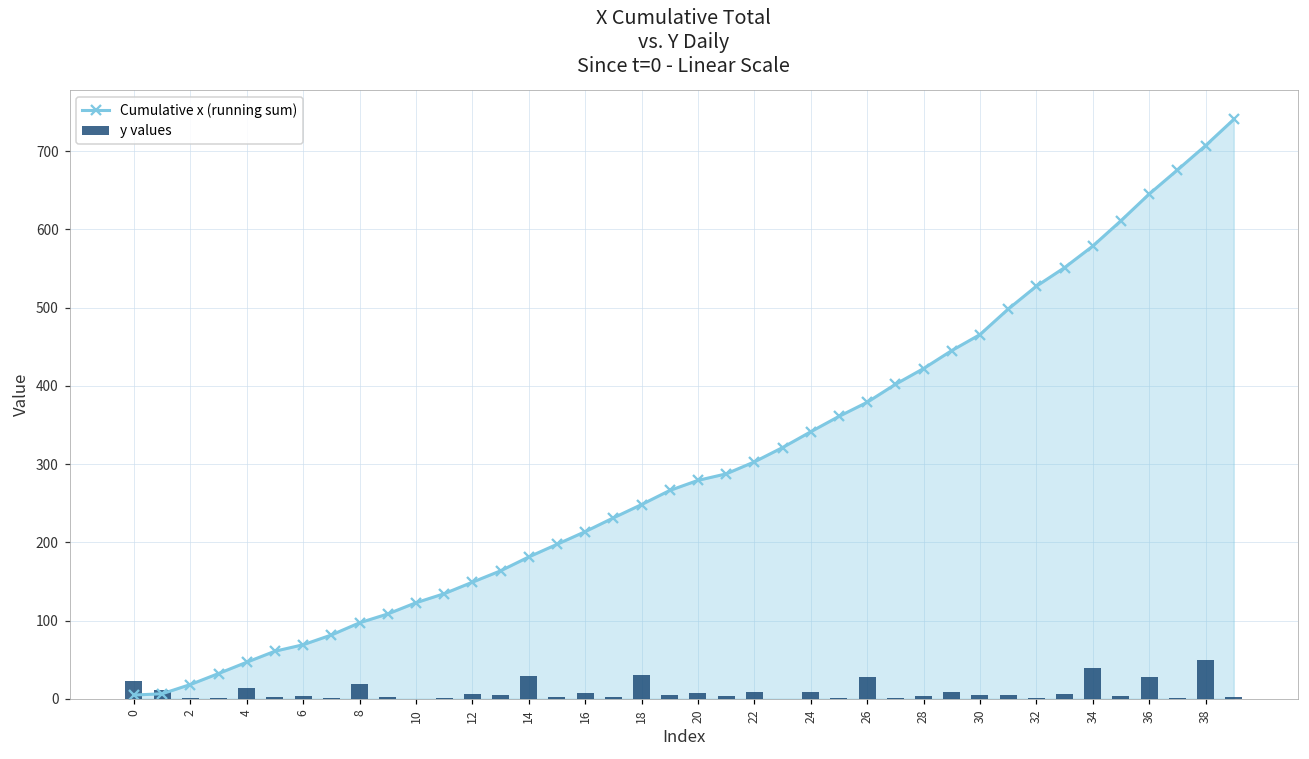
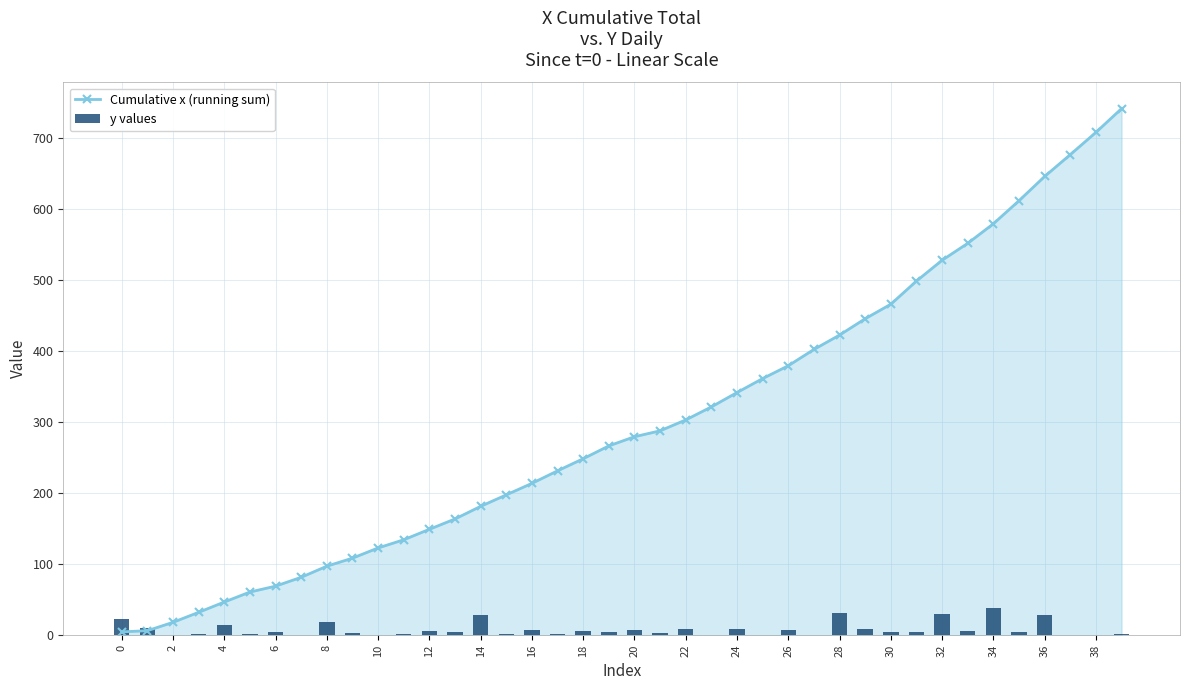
  {
    "Cumulative x (running sum)": {
      "0": 0,
      "2": 20,
      "4": 50,
      "6": 70,
      "8": 100,
      "10": 120,
      "12": 150,
      "14": 180,
      "16": 210,
      "18": 250,
      "20": 280,
      "22": 300,
      "24": 340,
      "26": 380,
      "28": 420,
      "30": 470,
      "32": 530,
      "34": 580,
      "36": 650,
      "38": 710
    },
    "y values": {
      "0": 20,
      "4": 10,
      "6": 0,
      "8": 20,
      "12": 10,
      "14": 30,
      "16": 10,
-     "18": 30,
+     "18": 10,
      "20": 10,
      "22": 10,
      "24": 10,
-     "26": 30,
-     "28": 0,
+     "26": 10,
+     "28": 30,
      "30": 0,
-     "32": 0,
+     "32": 30,
      "34": 40,
      "36": 30,
-     "38": 50
+     "38": 0
    }
  }
